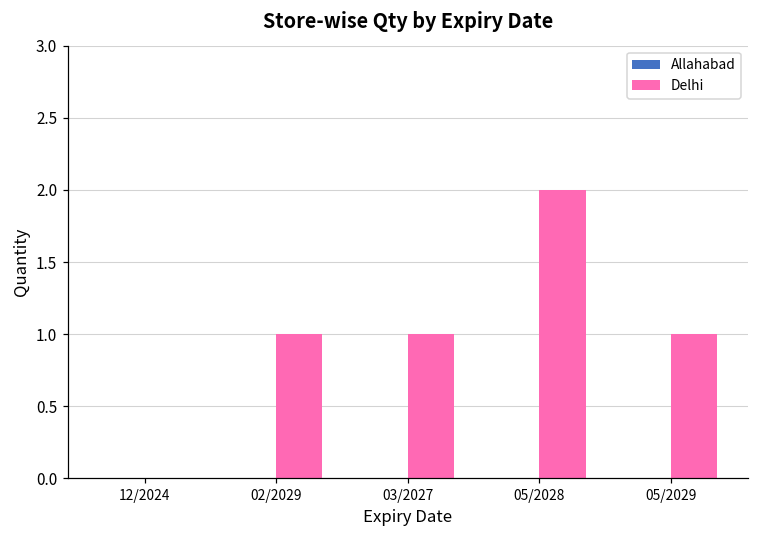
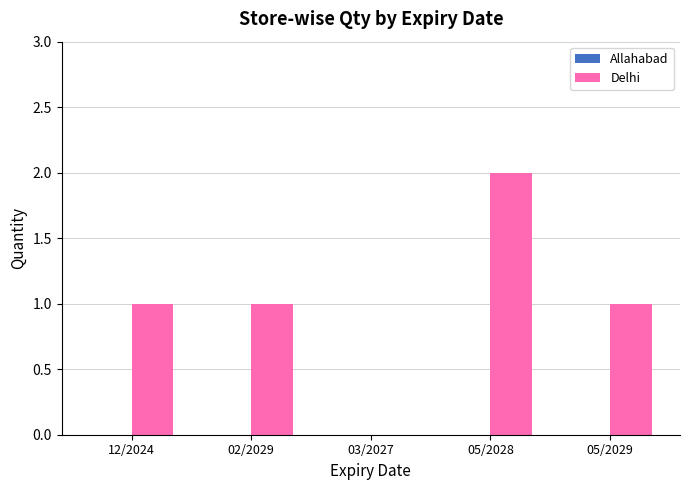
  {
    "Allahabad": {
      "12/2024": 0,
      "02/2029": 0,
      "03/2027": 0,
      "05/2028": 0,
      "05/2029": 0
    },
    "Delhi": {
-     "12/2024": 0,
+     "12/2024": 1,
      "02/2029": 1,
-     "03/2027": 1,
+     "03/2027": 0,
      "05/2028": 2,
      "05/2029": 1
    }
  }
